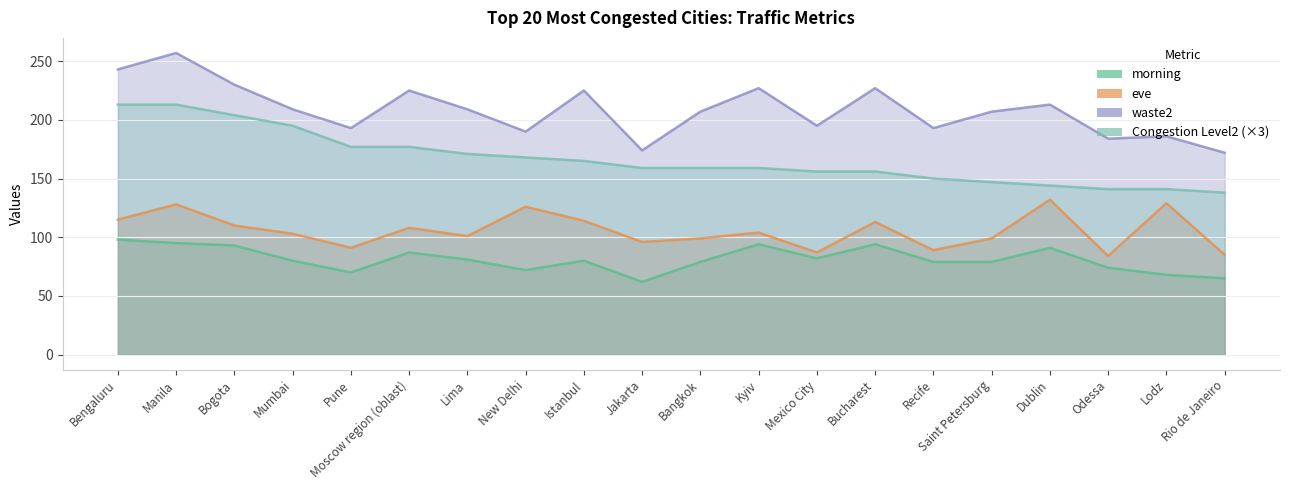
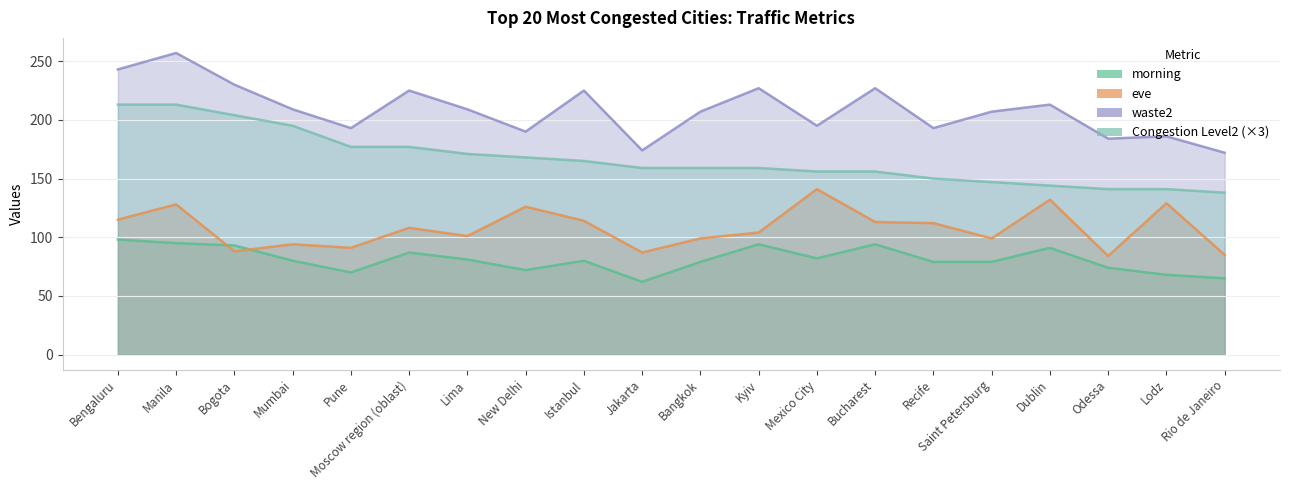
  {
    "eve": {
      "Bengaluru": 115,
      "Manila": 128,
-     "Bogota": 110,
-     "Mumbai": 103,
+     "Bogota": 88,
+     "Mumbai": 94,
      "Pune": 91,
      "Moscow region (oblast)": 108,
      "Lima": 101,
      "New Delhi": 126,
      "Istanbul": 114,
-     "Jakarta": 96,
+     "Jakarta": 87,
      "Bangkok": 99,
      "Kyiv": 104,
-     "Mexico City": 87,
+     "Mexico City": 141,
      "Bucharest": 113,
-     "Recife": 89,
+     "Recife": 112,
      "Saint Petersburg": 99,
      "Dublin": 132,
      "Odessa": 84,
      "Lodz": 129,
      "Rio de Janeiro": 85
    }
  }
